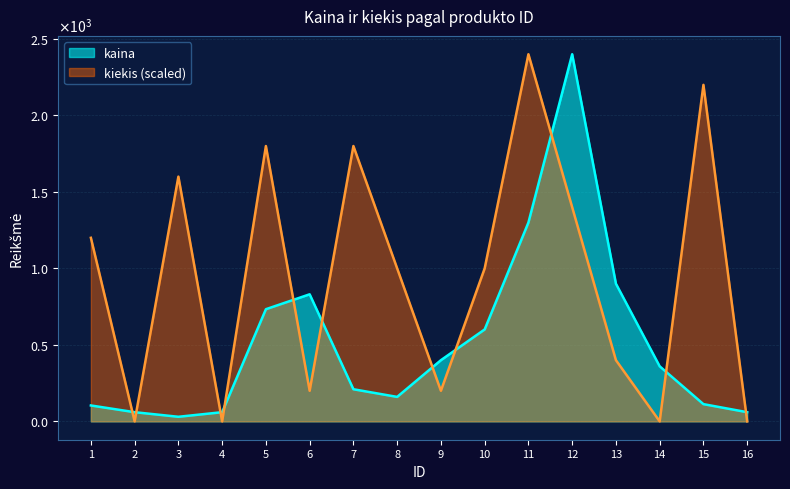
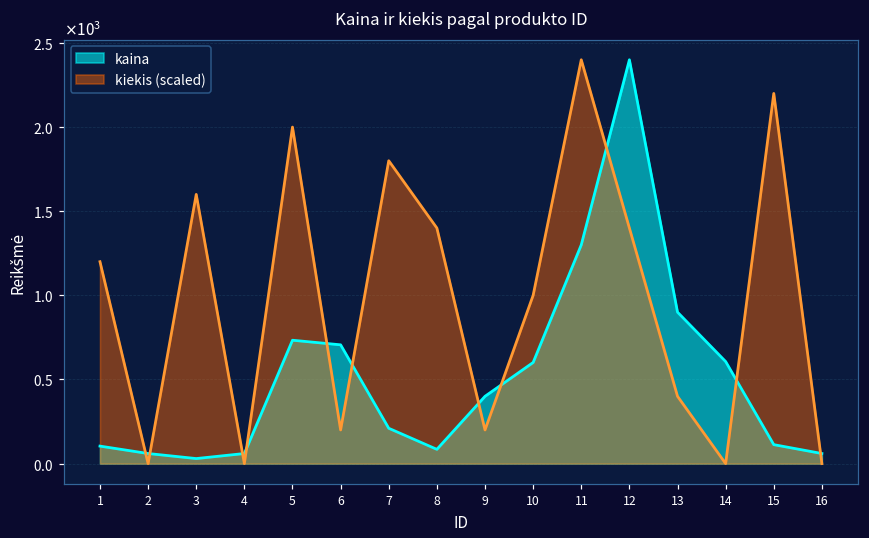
  {
    "kaina": {
      "1": 100,
      "2": 60,
      "3": 30,
      "4": 60,
      "5": 730,
-     "6": 830,
+     "6": 710,
      "7": 210,
-     "8": 160,
+     "8": 80,
      "9": 400,
      "10": 600,
      "11": 1300,
      "12": 2400,
      "13": 900,
-     "14": 360,
+     "14": 610,
      "15": 110,
      "16": 60
    },
    "kiekis (scaled)": {
      "1": 1200,
      "2": 0,
      "3": 1600,
      "4": 0,
-     "5": 1800,
+     "5": 2000,
      "6": 200,
      "7": 1800,
-     "8": 1000,
+     "8": 1400,
      "9": 200,
      "10": 1000,
      "11": 2400,
      "12": 1400,
      "13": 400,
      "14": 0,
      "15": 2200,
      "16": 0
    }
  }
